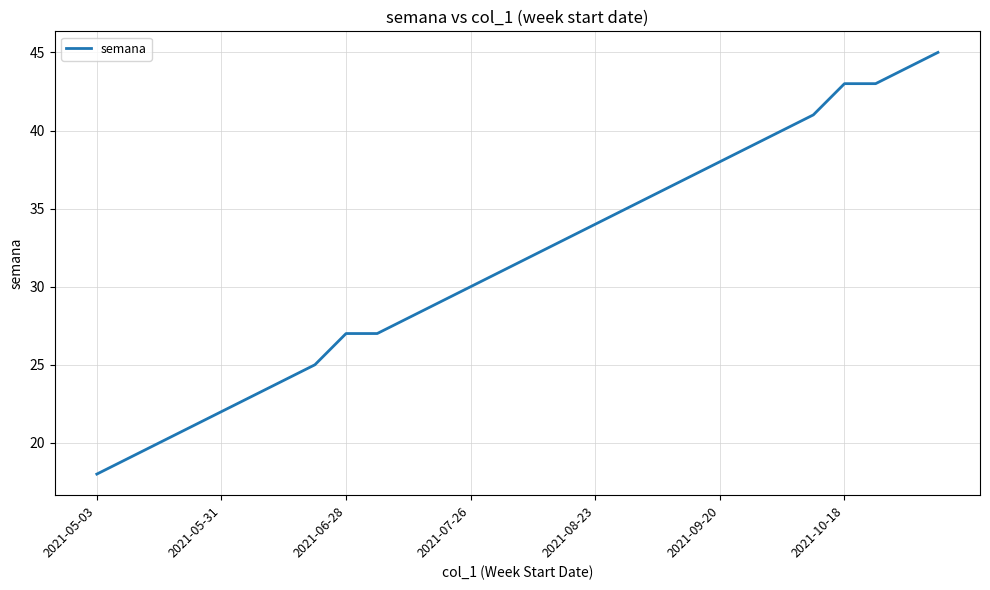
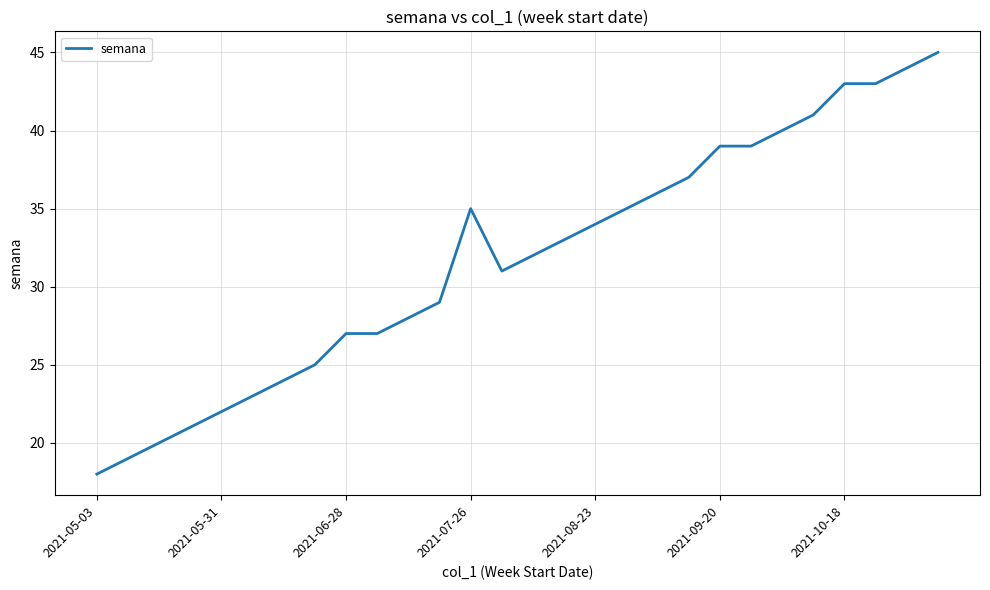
  {
    "2021-05-03": 18,
    "2021-05-31": 22,
    "2021-06-28": 27,
-   "2021-07-26": 30,
+   "2021-07-26": 35,
    "2021-08-23": 34,
-   "2021-09-20": 38,
+   "2021-09-20": 39,
    "2021-10-18": 43
  }
